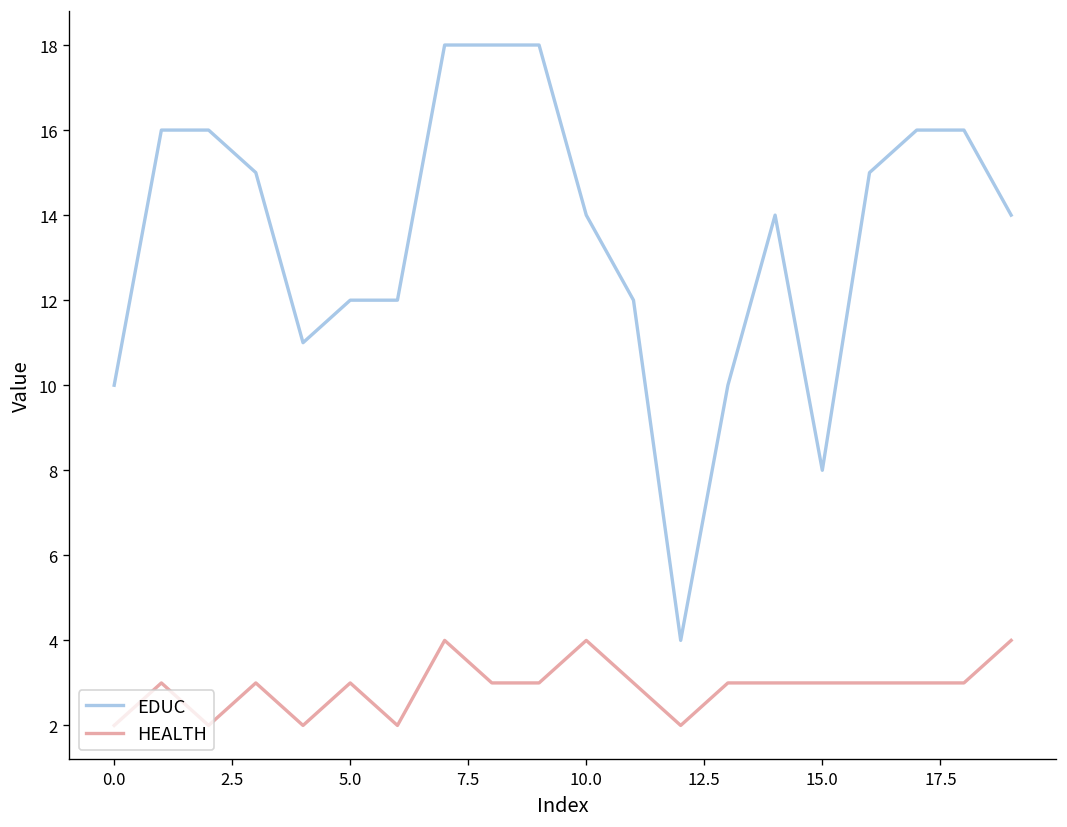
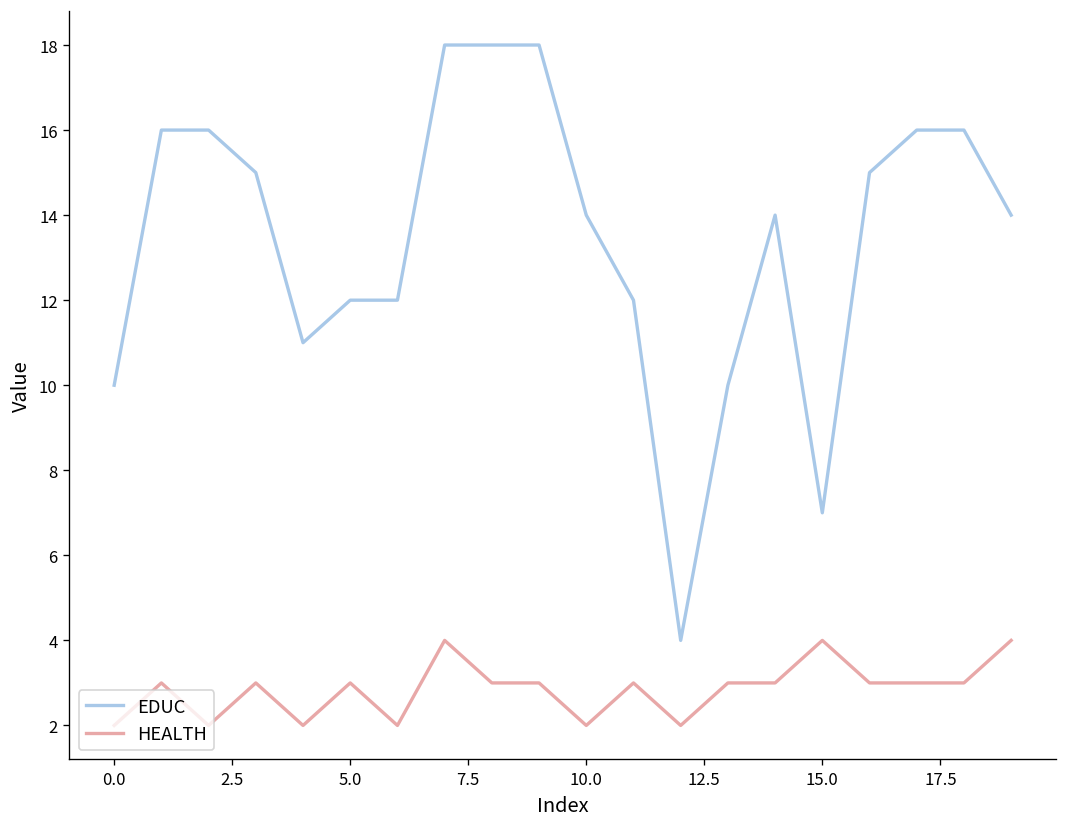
  {
    "EDUC": {
      "0.0": 10,
      "5.0": 12,
      "10.0": 14,
-     "15.0": 8
+     "15.0": 7
    },
    "HEALTH": {
      "5.0": 3,
-     "10.0": 4,
-     "15.0": 3
+     "10.0": 2,
+     "15.0": 4
    }
  }
